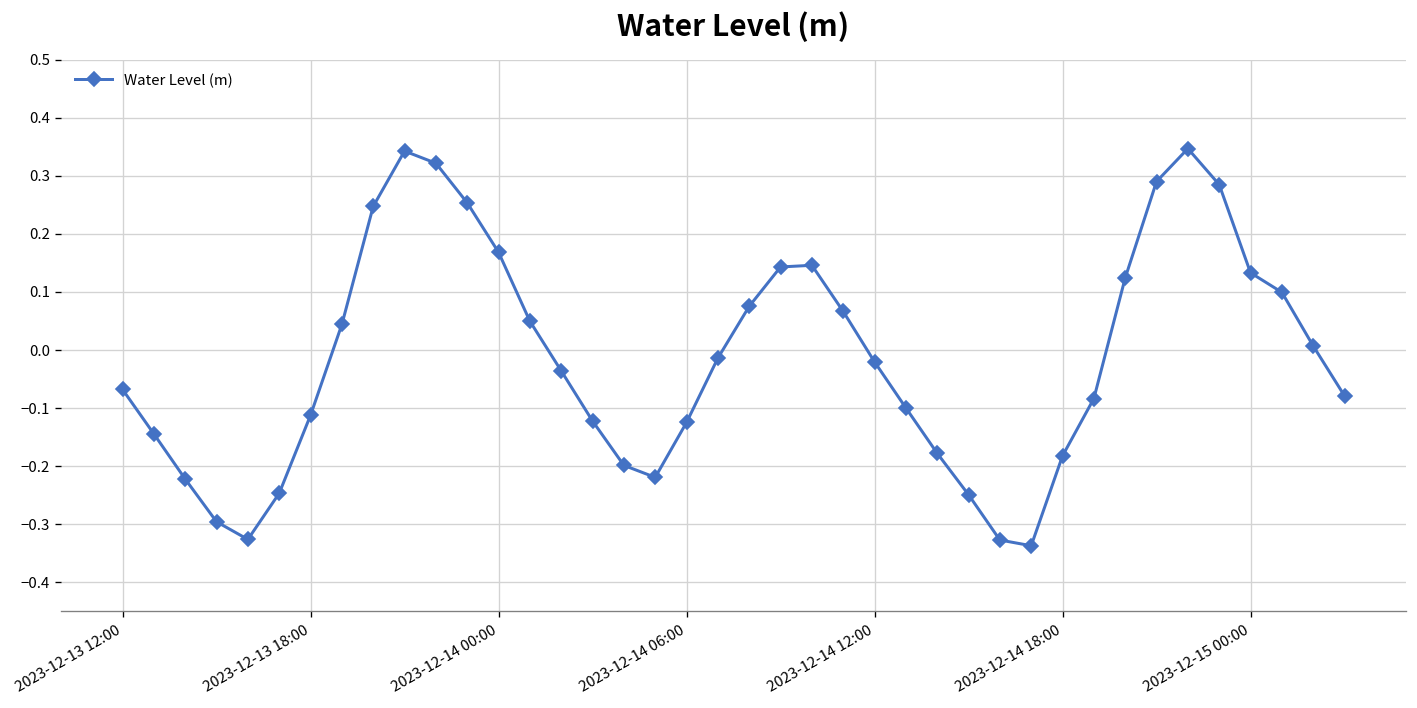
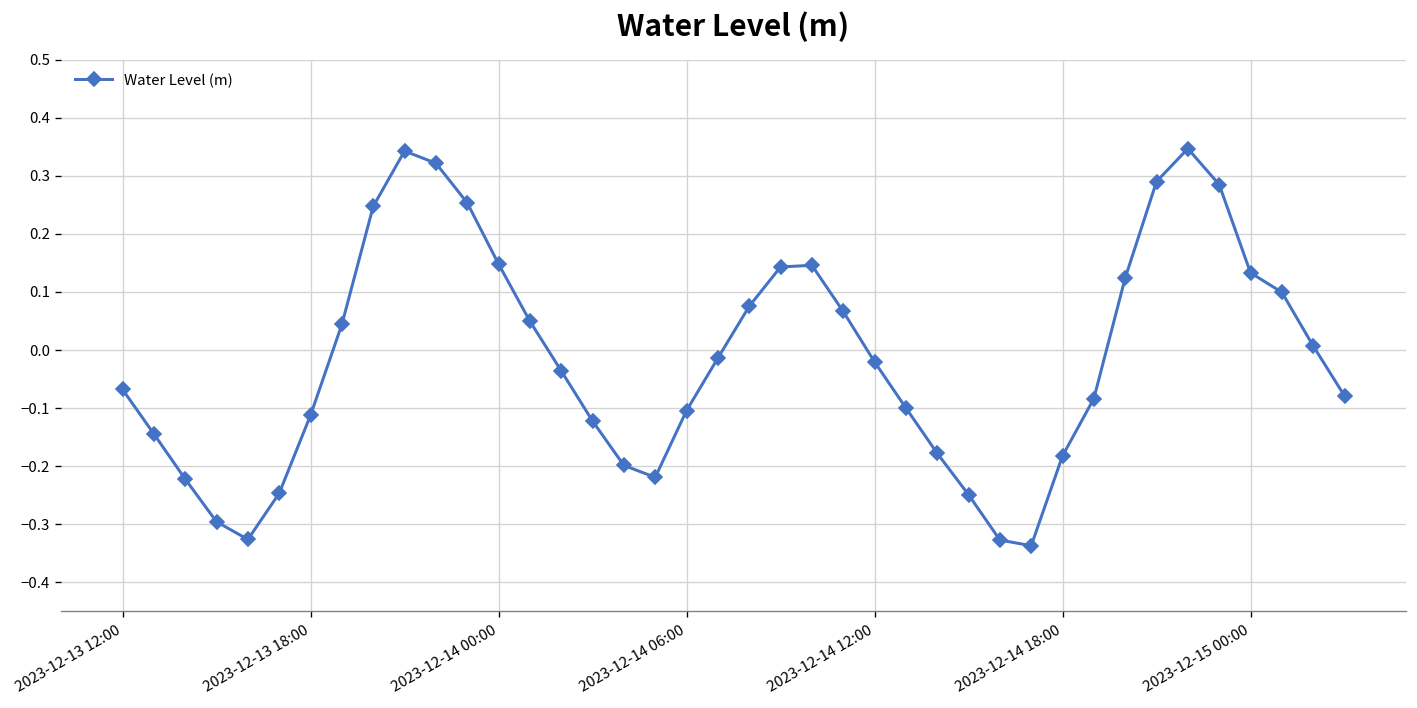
  {
    "2023-12-13 12:00": -0.07,
    "2023-12-13 18:00": -0.11,
-   "2023-12-14 00:00": 0.17,
-   "2023-12-14 06:00": -0.12,
+   "2023-12-14 00:00": 0.15,
+   "2023-12-14 06:00": -0.10,
    "2023-12-14 12:00": -0.02,
    "2023-12-14 18:00": -0.18,
    "2023-12-15 00:00": 0.13
  }
